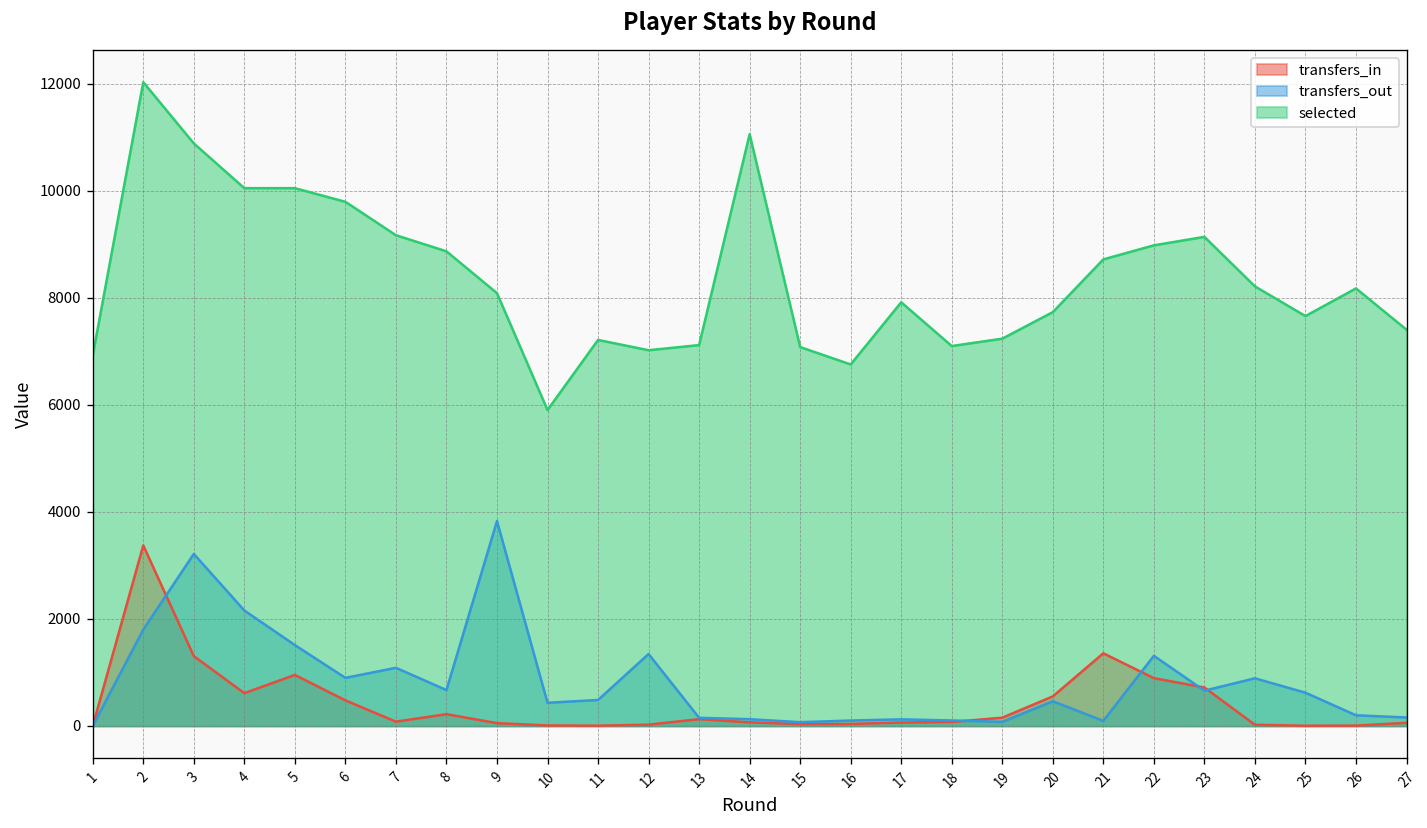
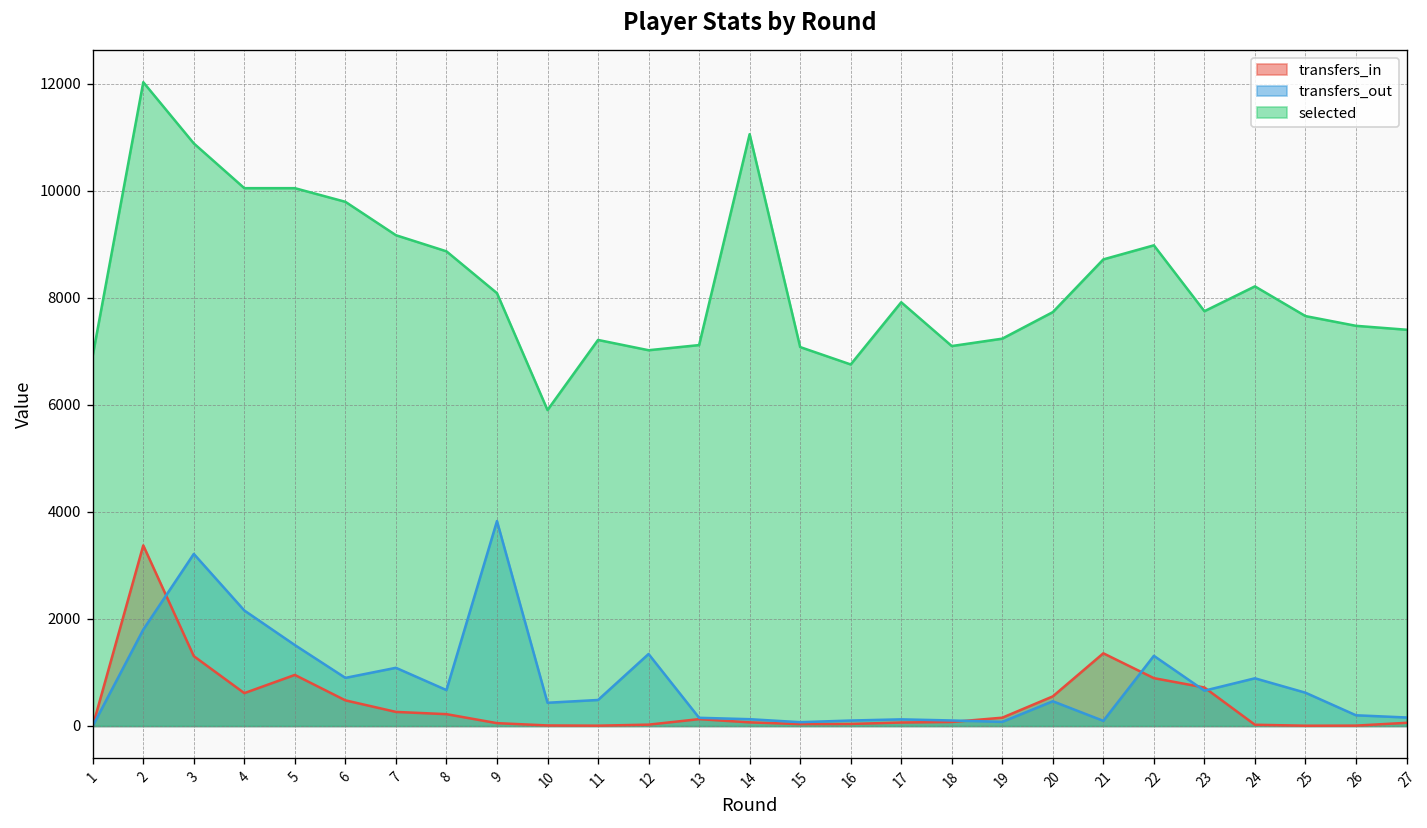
  {
    "transfers_in": {
      "2": 3400,
      "3": 1300,
      "4": 600,
      "5": 1000,
      "6": 500,
-     "7": 100,
+     "7": 300,
      "8": 200,
      "9": 100,
      "10": 0,
      "11": 0,
      "12": 0,
      "14": 100,
      "16": 0,
      "17": 100,
      "19": 200,
      "20": 600,
      "21": 1400,
      "22": 900,
      "23": 700,
      "24": 0,
      "25": 0,
      "26": 0,
      "27": 100
    },
    "transfers_out": {
      "2": 1800,
      "3": 3200,
      "4": 2200,
      "5": 1500,
      "6": 900,
      "7": 1100,
      "8": 700,
      "9": 3800,
      "10": 400,
      "11": 500,
      "12": 1300,
      "14": 100,
      "16": 100,
      "17": 100,
      "19": 100,
      "20": 500,
      "21": 100,
      "22": 1300,
      "23": 700,
      "24": 900,
      "25": 600,
      "26": 200,
      "27": 200
    },
    "selected": {
      "1": 6900,
      "2": 12000,
      "3": 10900,
      "4": 10000,
      "5": 10000,
      "6": 9800,
      "7": 9200,
      "8": 8900,
      "9": 8100,
      "10": 5900,
      "11": 7200,
      "12": 7000,
      "13": 7100,
      "14": 11100,
      "15": 7100,
      "16": 6800,
      "17": 7900,
      "18": 7100,
      "19": 7200,
      "20": 7700,
      "21": 8700,
      "22": 9000,
-     "23": 9100,
+     "23": 7800,
      "24": 8200,
      "25": 7700,
-     "26": 8200,
+     "26": 7500,
      "27": 7400
    }
  }
